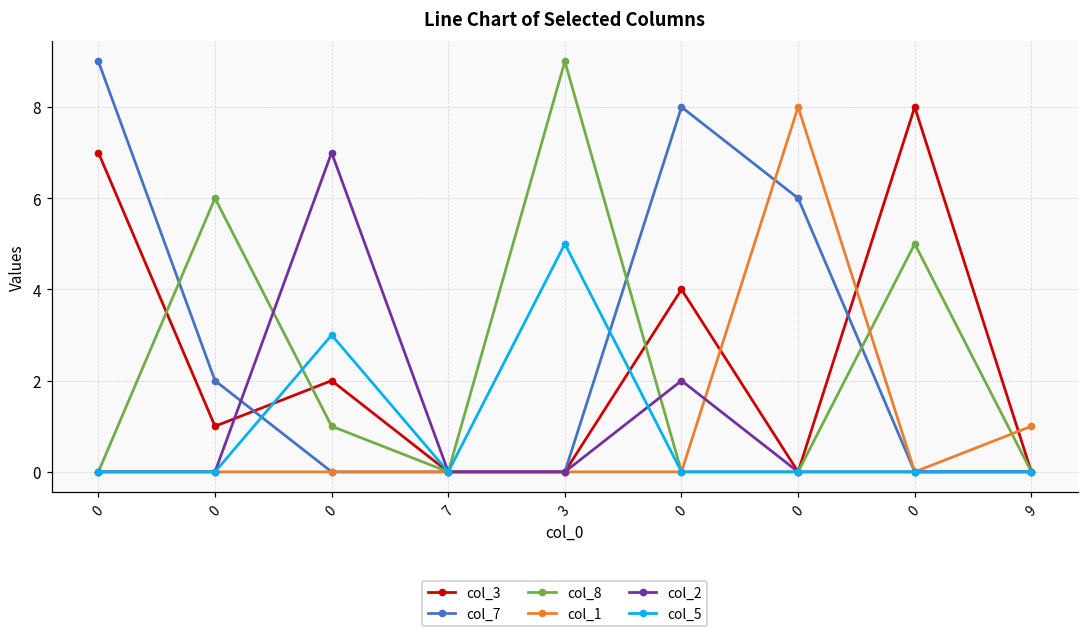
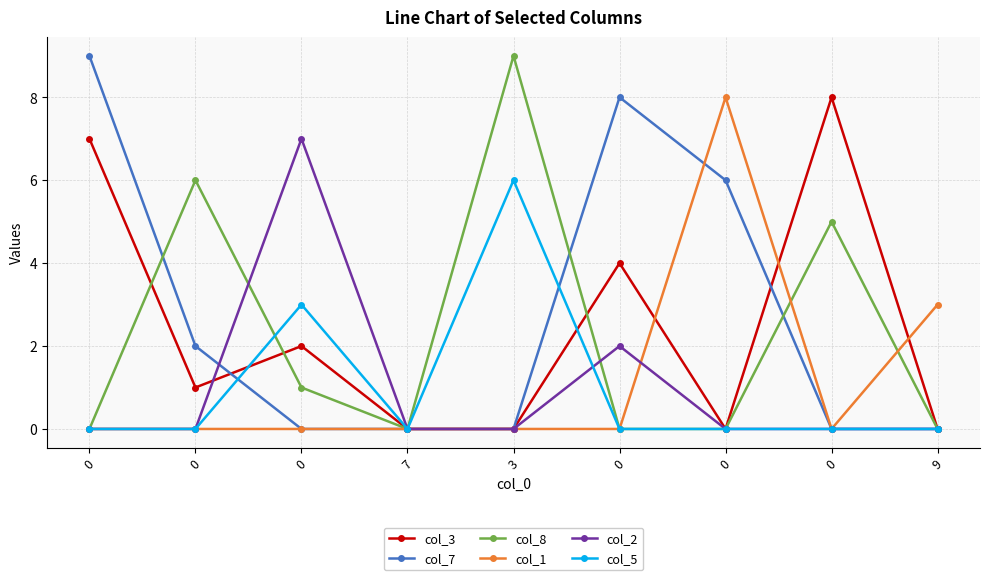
  {
    "col_8": {
      "3": 9
    },
    "col_1": {
-     "9": 1
+     "9": 3
    },
    "col_5": {
-     "3": 5
+     "3": 6
    }
  }
